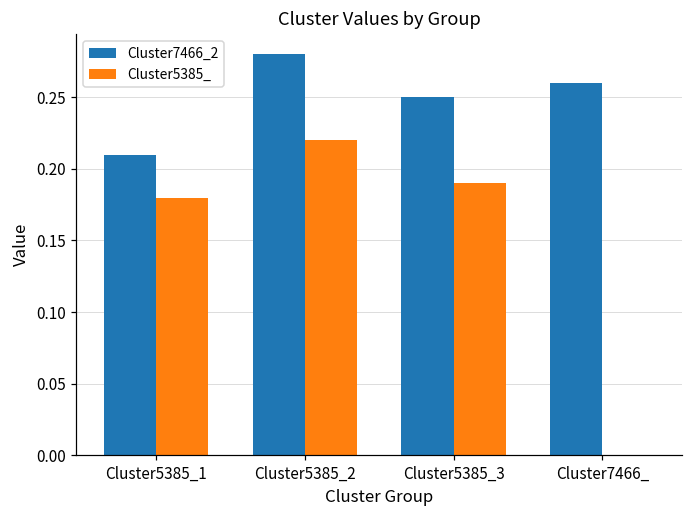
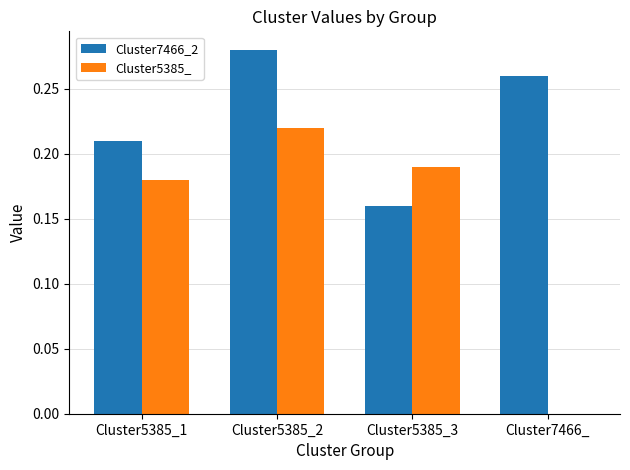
  {
    "Cluster7466_2": {
      "Cluster5385_1": 0.21,
      "Cluster5385_2": 0.28,
-     "Cluster5385_3": 0.25,
+     "Cluster5385_3": 0.16,
      "Cluster7466_": 0.26
    },
    "Cluster5385_": {
      "Cluster5385_1": 0.18,
      "Cluster5385_2": 0.22,
      "Cluster5385_3": 0.19,
      "Cluster7466_": 0.00
    }
  }
